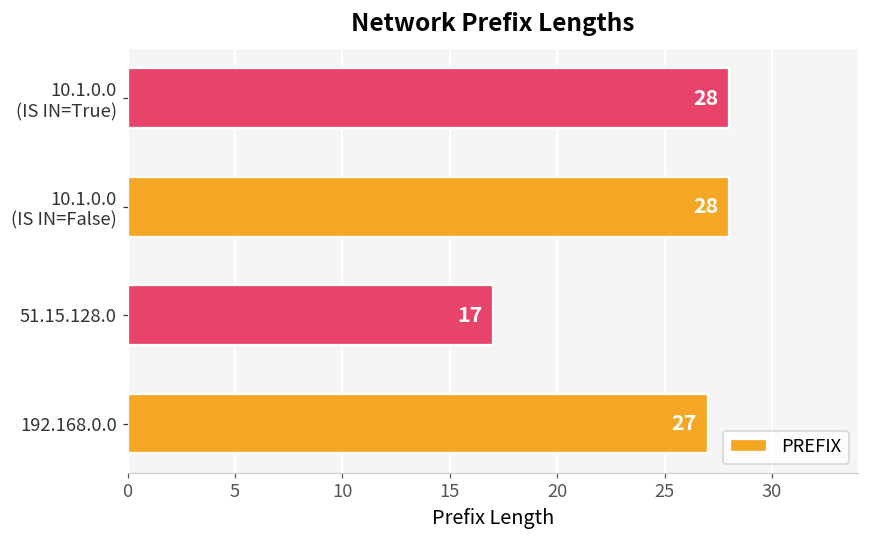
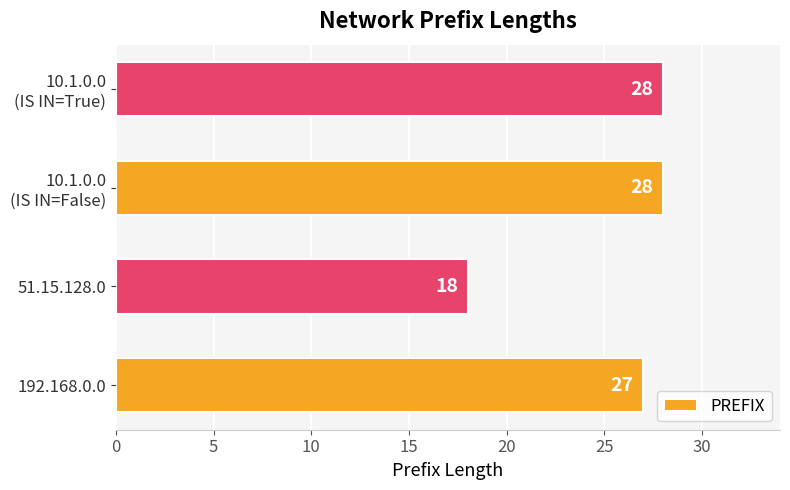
  {
    "10.1.0.0 (IS IN=True)": 28,
    "10.1.0.0 (IS IN=False)": 28,
-   "51.15.128.0": 17,
+   "51.15.128.0": 18,
    "192.168.0.0": 27
  }
